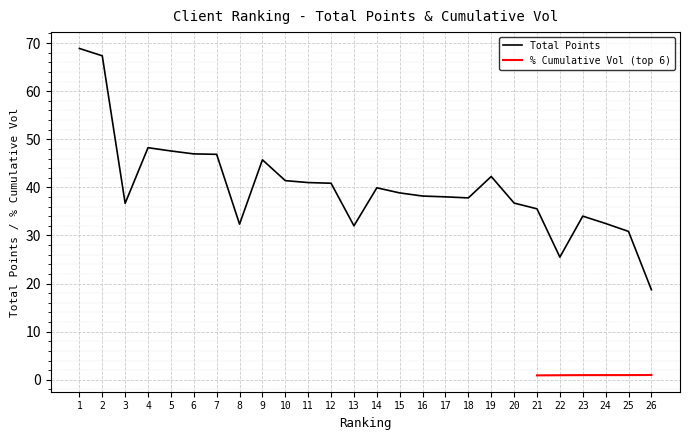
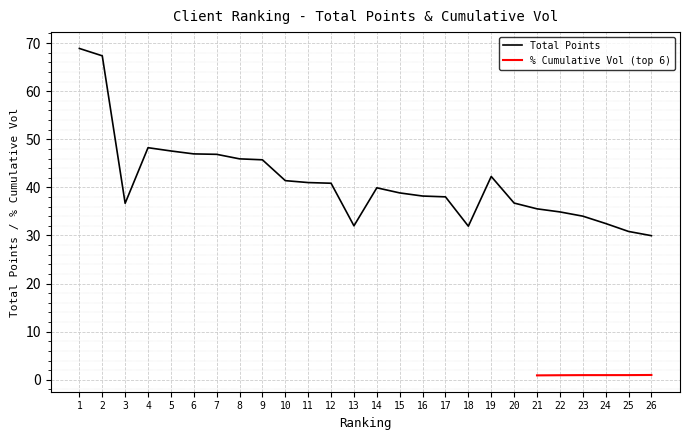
  {
    "Total Points": {
      "1": 69,
      "2": 67,
      "3": 37,
      "4": 48,
      "5": 48,
      "6": 47,
      "7": 47,
-     "8": 32,
+     "8": 46,
      "9": 46,
      "10": 41,
      "11": 41,
      "12": 41,
      "13": 32,
      "14": 40,
      "15": 39,
      "16": 38,
      "17": 38,
-     "18": 38,
+     "18": 32,
      "19": 42,
      "20": 37,
      "21": 36,
-     "22": 26,
+     "22": 35,
      "23": 34,
      "24": 32,
      "25": 31,
-     "26": 19
+     "26": 30
    },
    "% Cumulative Vol (top 6)": {
      "21": 1,
      "22": 1,
      "23": 1,
      "24": 1,
      "25": 1,
      "26": 1
    }
  }
